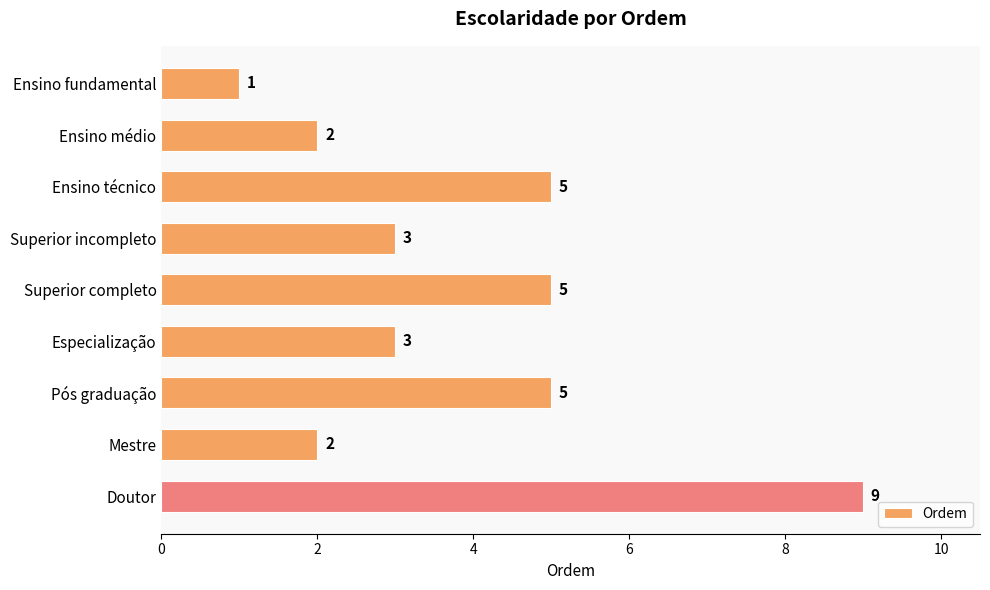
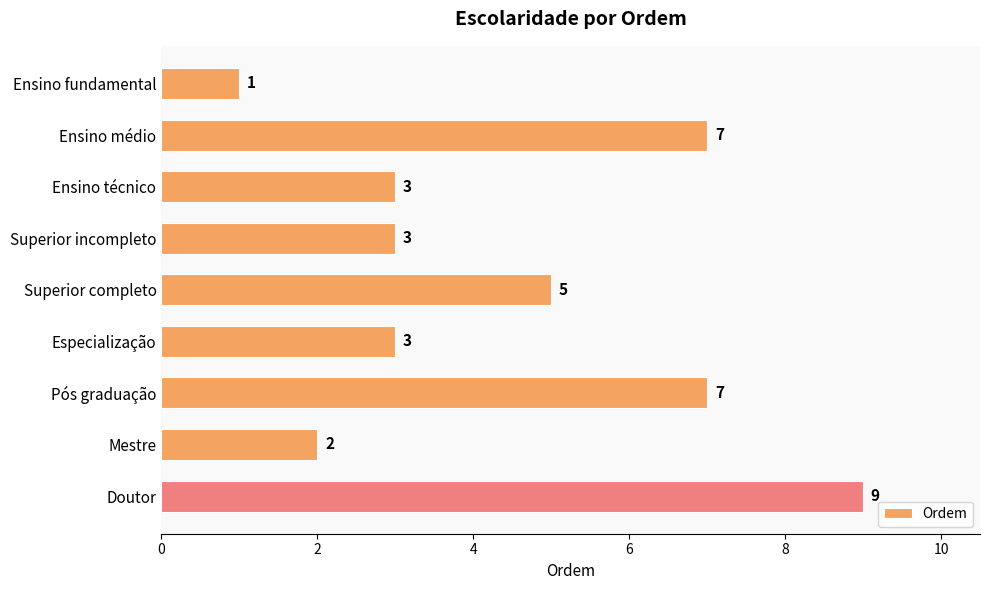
  {
    "Ensino fundamental": 1,
-   "Ensino médio": 2,
-   "Ensino técnico": 5,
+   "Ensino médio": 7,
+   "Ensino técnico": 3,
    "Superior incompleto": 3,
    "Superior completo": 5,
    "Especialização": 3,
-   "Pós graduação": 5,
+   "Pós graduação": 7,
    "Mestre": 2
  }
